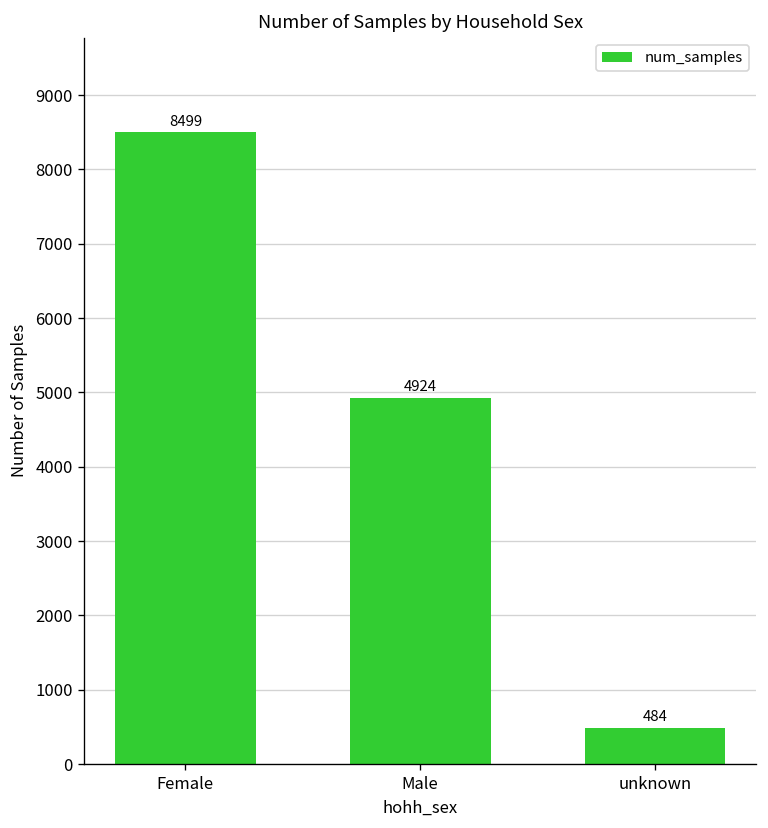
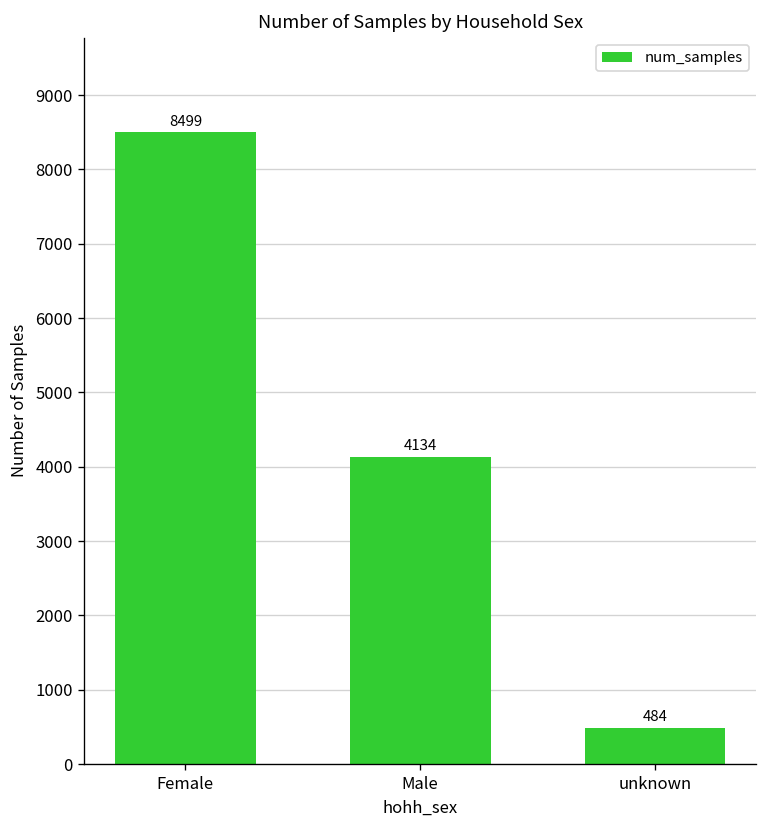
  {
    "Female": 8499,
-   "Male": 4924,
+   "Male": 4134,
    "unknown": 484
  }
